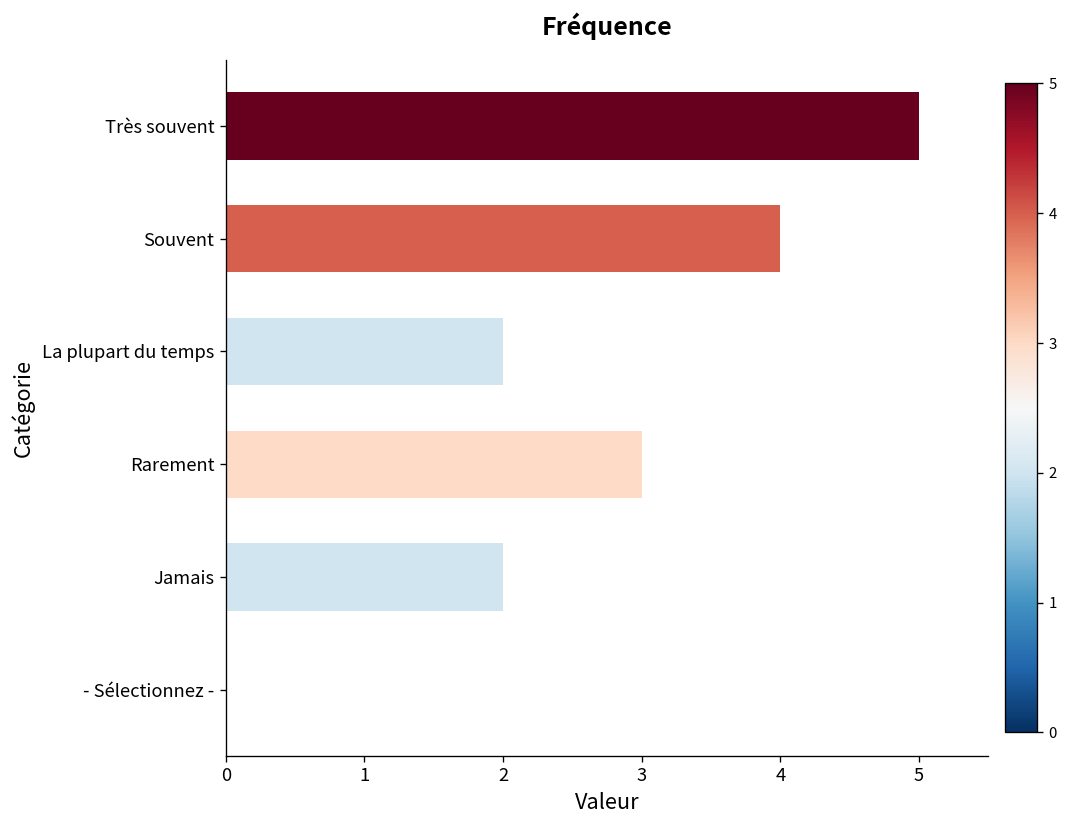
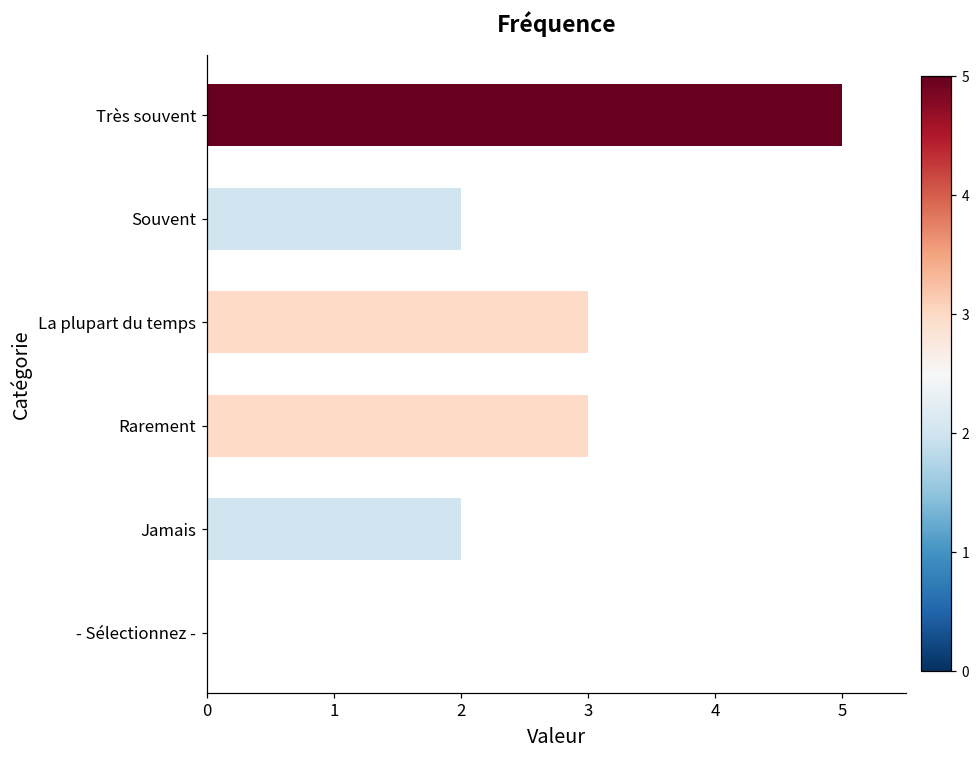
  {
    "Très souvent": 5,
-   "Souvent": 4,
-   "La plupart du temps": 2,
+   "Souvent": 2,
+   "La plupart du temps": 3,
    "Rarement": 3,
    "Jamais": 2,
    "- Sélectionnez -": 0
  }
